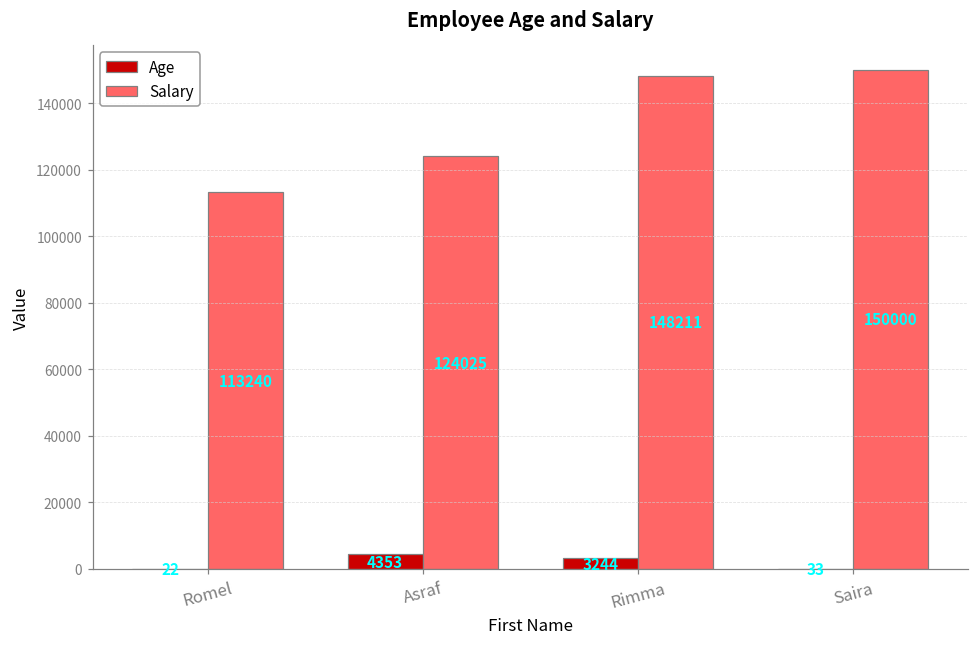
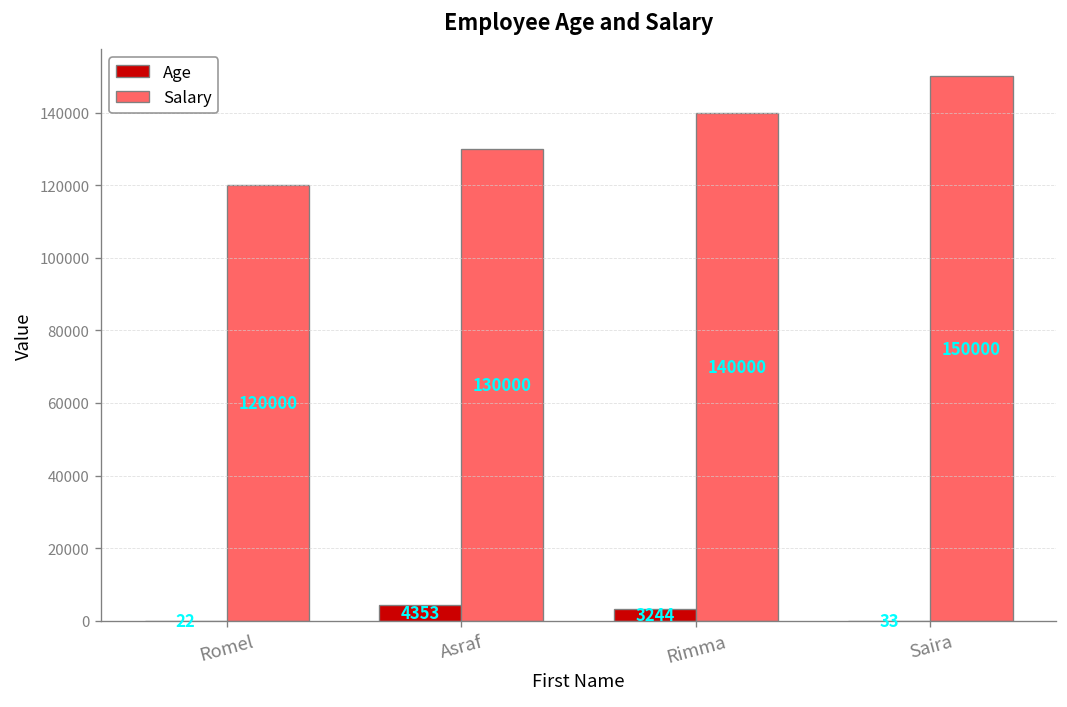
  {
    "Age": {
      "Romel": 22,
      "Asraf": 4353,
      "Rimma": 3244,
      "Saira": 33
    },
    "Salary": {
-     "Romel": 113240,
-     "Asraf": 124025,
-     "Rimma": 148211,
+     "Romel": 120000,
+     "Asraf": 130000,
+     "Rimma": 140000,
      "Saira": 150000
    }
  }
